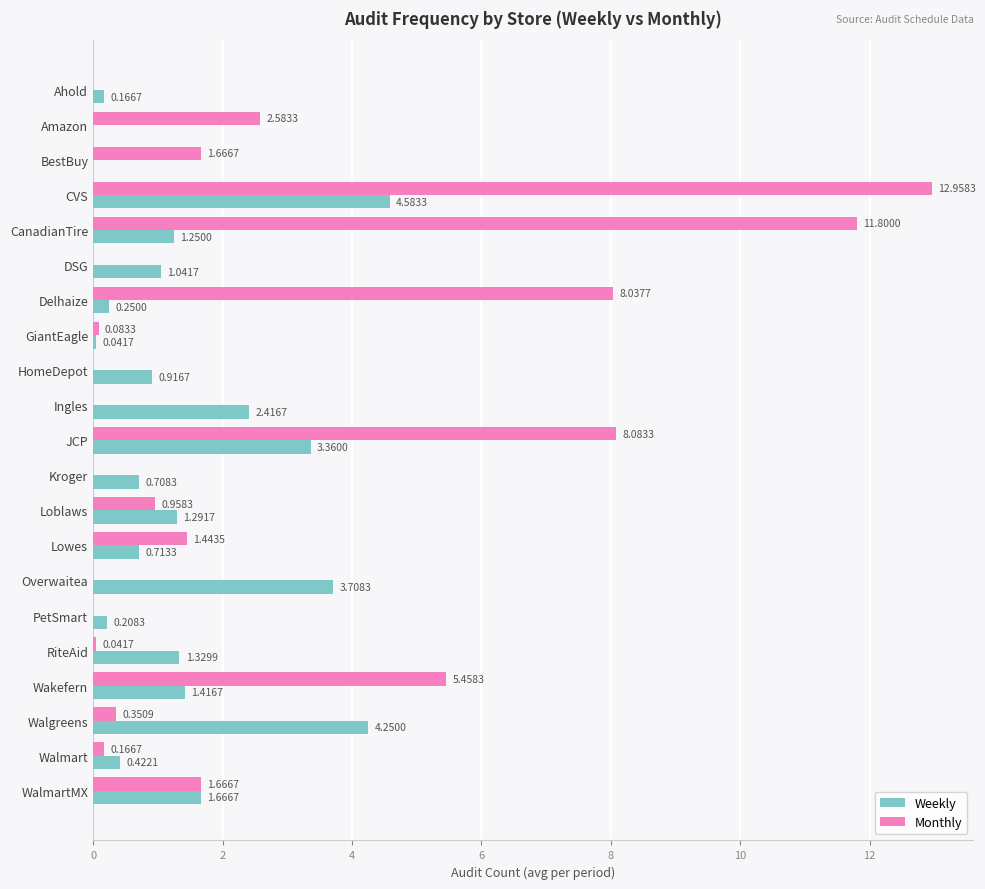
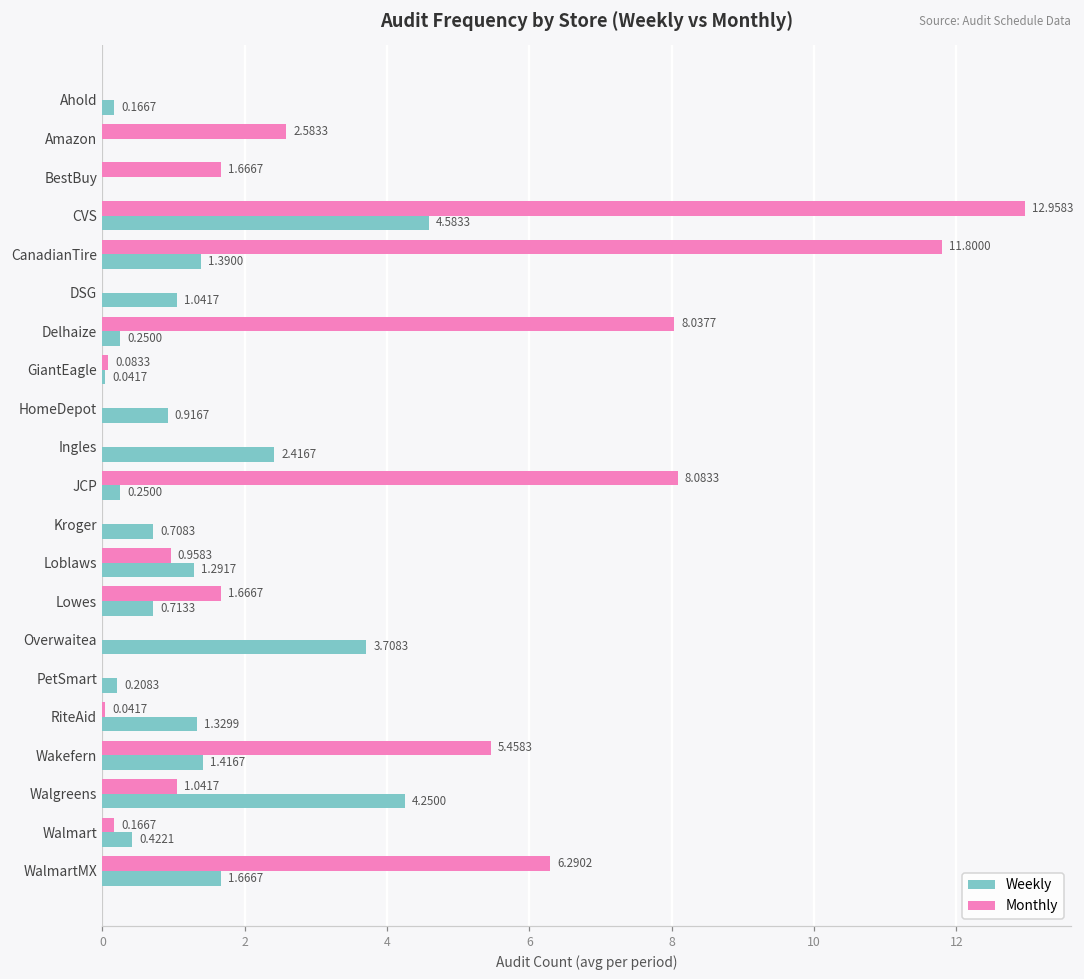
  {
    "Weekly": {
      "Ahold": 0.1667,
      "CVS": 4.5833,
-     "CanadianTire": 1.2500,
+     "CanadianTire": 1.3900,
      "DSG": 1.0417,
      "Delhaize": 0.2500,
      "GiantEagle": 0.0417,
      "HomeDepot": 0.9167,
      "Ingles": 2.4167,
-     "JCP": 3.3600,
+     "JCP": 0.2500,
      "Kroger": 0.7083,
      "Loblaws": 1.2917,
      "Lowes": 0.7133,
      "Overwaitea": 3.7083,
      "PetSmart": 0.2083,
      "RiteAid": 1.3299,
      "Wakefern": 1.4167,
      "Walgreens": 4.2500,
      "Walmart": 0.4221,
      "WalmartMX": 1.6667
    },
    "Monthly": {
      "Amazon": 2.5833,
      "BestBuy": 1.6667,
      "CVS": 12.9583,
      "CanadianTire": 11.8000,
      "Delhaize": 8.0377,
      "GiantEagle": 0.0833,
      "JCP": 8.0833,
      "Loblaws": 0.9583,
-     "Lowes": 1.4435,
+     "Lowes": 1.6667,
      "RiteAid": 0.0417,
      "Wakefern": 5.4583,
-     "Walgreens": 0.3509,
+     "Walgreens": 1.0417,
      "Walmart": 0.1667,
-     "WalmartMX": 1.6667
+     "WalmartMX": 6.2902
    }
  }
